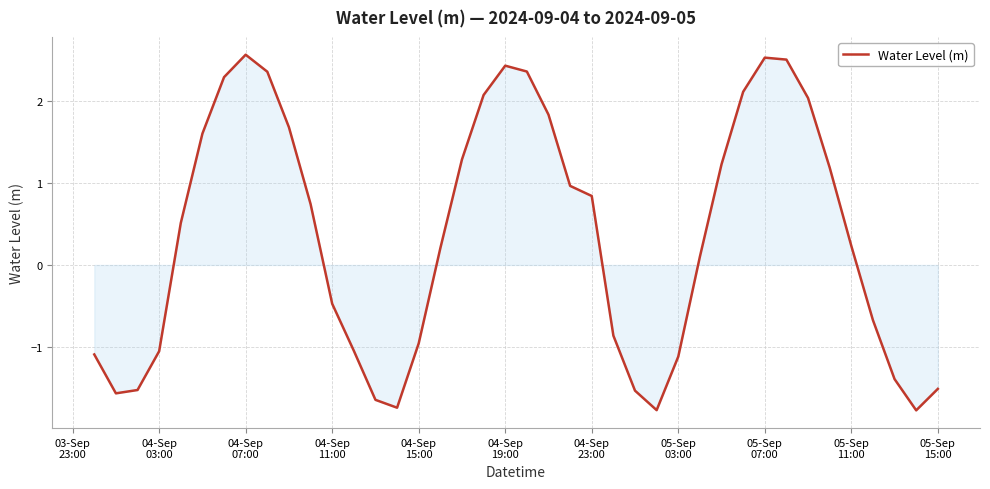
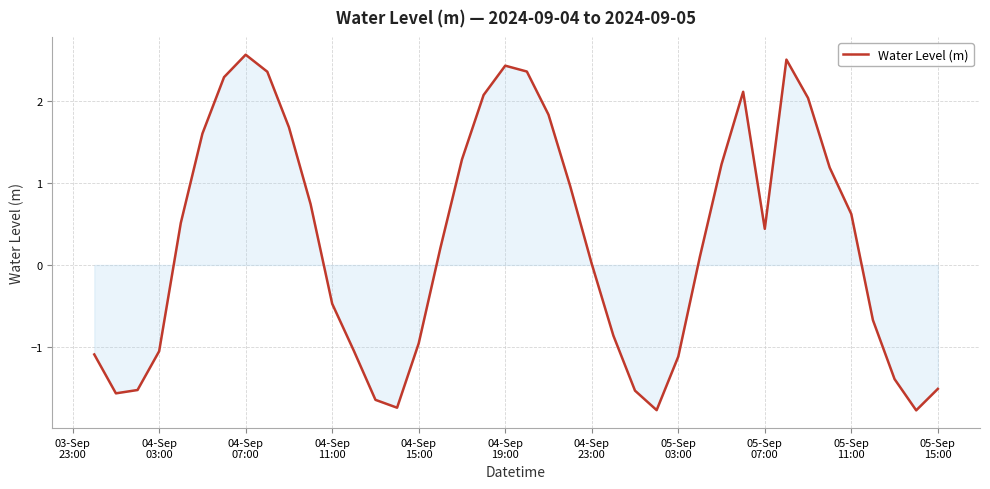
  {
    "Water Level (m)": {
      "04-Sep 03:00": -1.1,
      "04-Sep 11:00": -0.5,
      "04-Sep 15:00": -1.0,
-     "04-Sep 23:00": 0.8,
+     "04-Sep 23:00": 0.0,
      "05-Sep 03:00": -1.1,
-     "05-Sep 07:00": 2.5,
-     "05-Sep 11:00": 0.2,
+     "05-Sep 07:00": 0.4,
+     "05-Sep 11:00": 0.6,
      "05-Sep 15:00": -1.5
    }
  }
